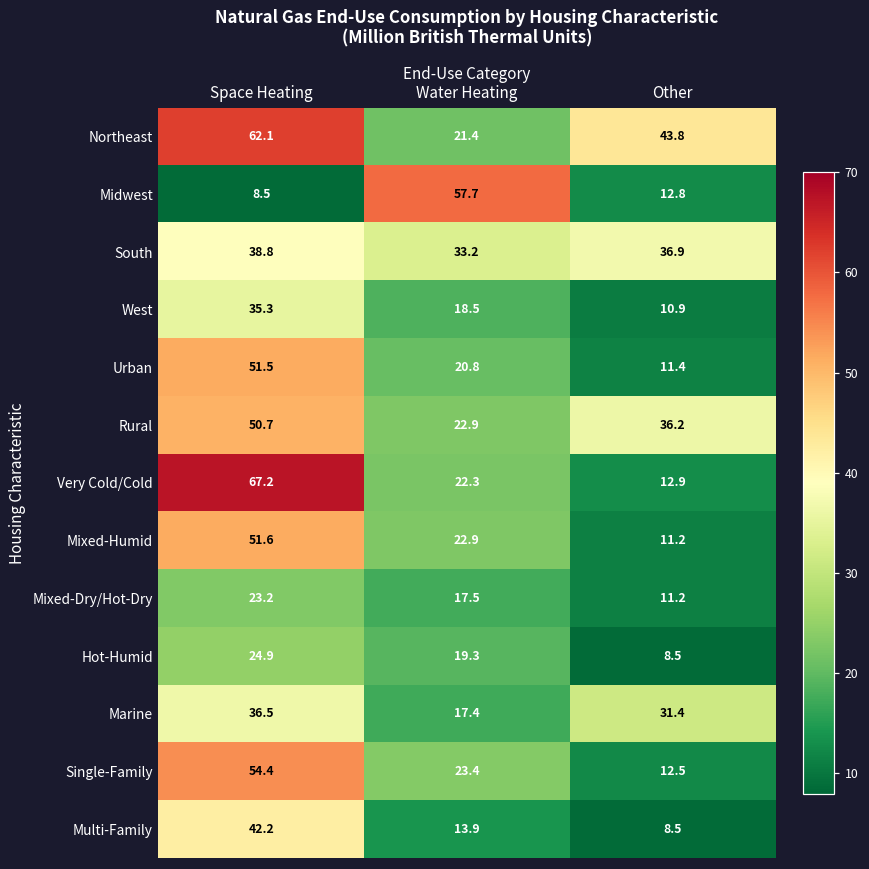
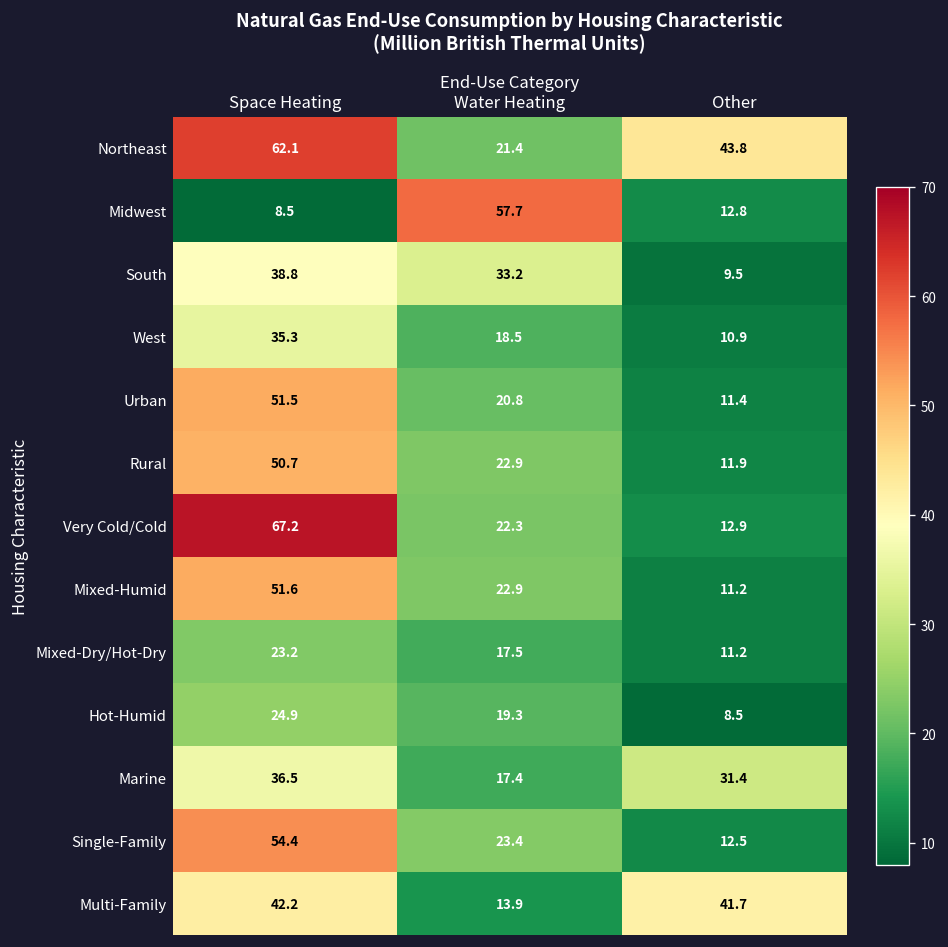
  {
    "Northeast": {
      "Space Heating": 62.1,
      "Water Heating": 21.4,
      "Other": 43.8
    },
    "Midwest": {
      "Space Heating": 8.5,
      "Water Heating": 57.7,
      "Other": 12.8
    },
    "South": {
      "Space Heating": 38.8,
      "Water Heating": 33.2,
-     "Other": 36.9
+     "Other": 9.5
    },
    "West": {
      "Space Heating": 35.3,
      "Water Heating": 18.5,
      "Other": 10.9
    },
    "Urban": {
      "Space Heating": 51.5,
      "Water Heating": 20.8,
      "Other": 11.4
    },
    "Rural": {
      "Space Heating": 50.7,
      "Water Heating": 22.9,
-     "Other": 36.2
+     "Other": 11.9
    },
    "Very Cold/Cold": {
      "Space Heating": 67.2,
      "Water Heating": 22.3,
      "Other": 12.9
    },
    "Mixed-Humid": {
      "Space Heating": 51.6,
      "Water Heating": 22.9,
      "Other": 11.2
    },
    "Mixed-Dry/Hot-Dry": {
      "Space Heating": 23.2,
      "Water Heating": 17.5,
      "Other": 11.2
    },
    "Hot-Humid": {
      "Space Heating": 24.9,
      "Water Heating": 19.3,
      "Other": 8.5
    },
    "Marine": {
      "Space Heating": 36.5,
      "Water Heating": 17.4,
      "Other": 31.4
    },
    "Single-Family": {
      "Space Heating": 54.4,
      "Water Heating": 23.4,
      "Other": 12.5
    },
    "Multi-Family": {
      "Space Heating": 42.2,
      "Water Heating": 13.9,
-     "Other": 8.5
+     "Other": 41.7
    }
  }
